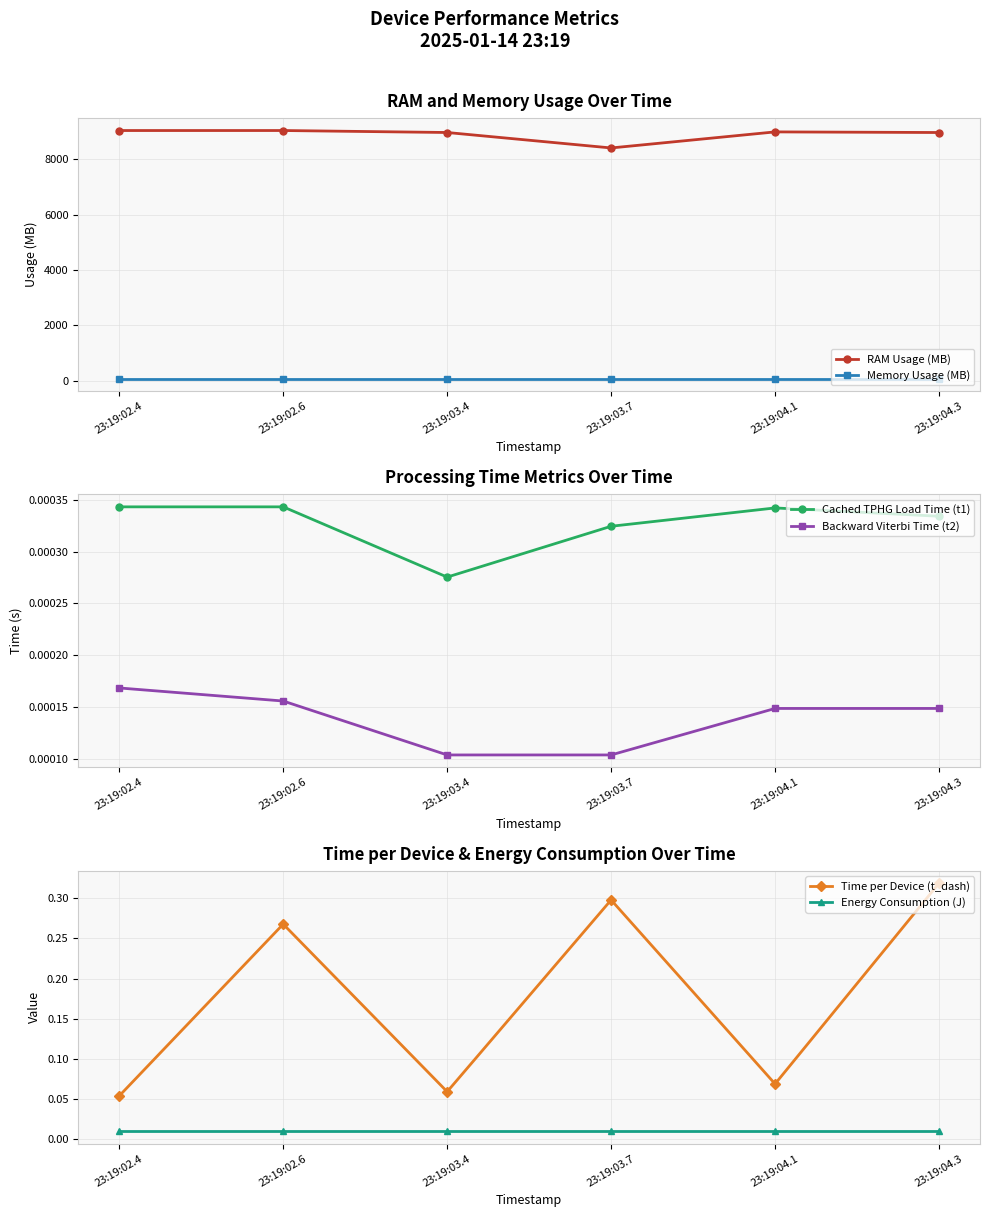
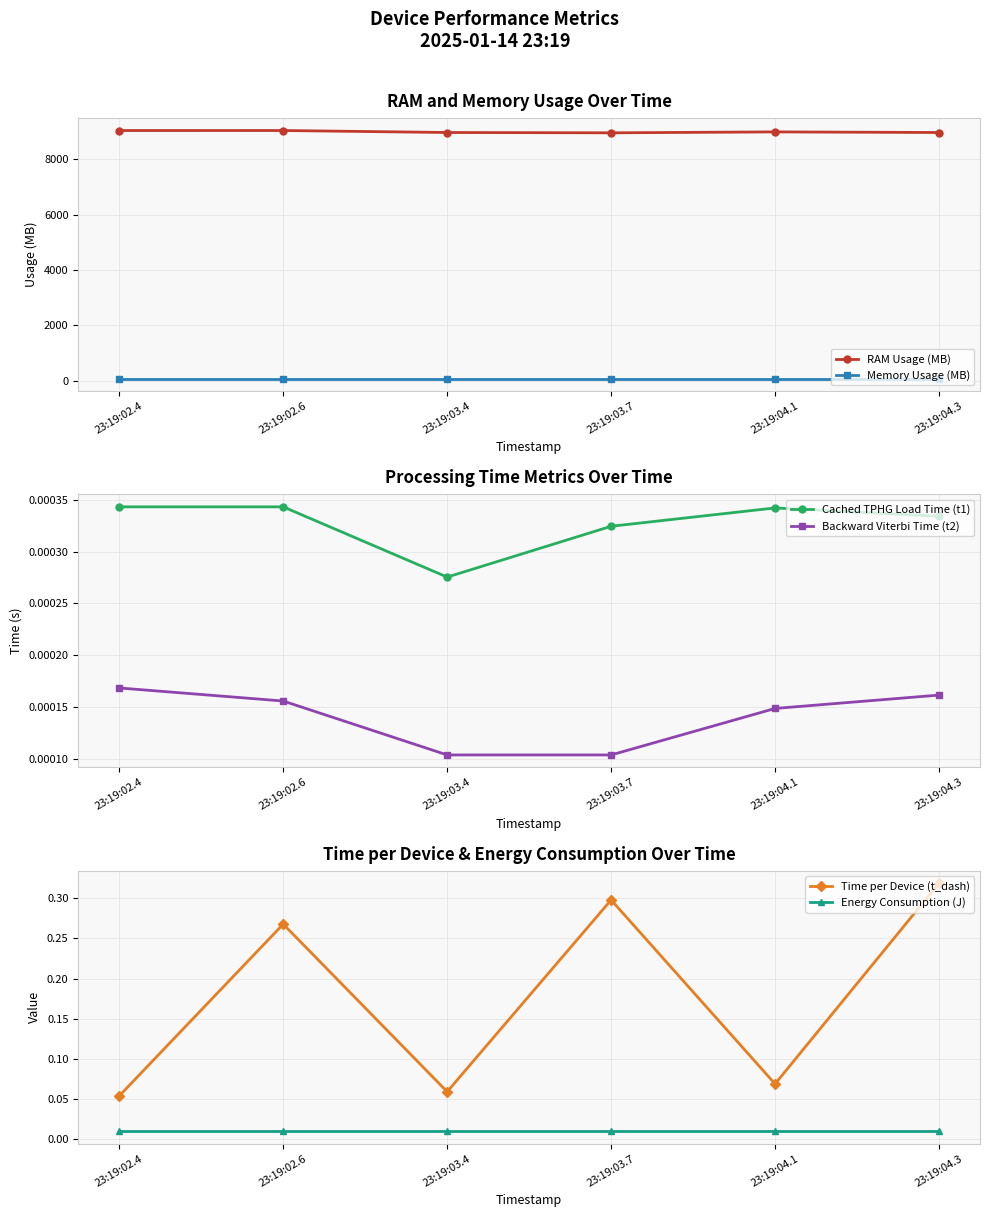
  {
    "RAM and Memory Usage Over Time": {
      "RAM Usage (MB)": {
        "23:19:02.4": 9000,
        "23:19:02.6": 9000,
        "23:19:03.4": 9000,
-       "23:19:03.7": 8400,
+       "23:19:03.7": 9000,
        "23:19:04.1": 9000,
        "23:19:04.3": 9000
      },
      "Memory Usage (MB)": {
        "23:19:02.4": 100,
        "23:19:02.6": 100,
        "23:19:03.4": 100,
        "23:19:03.7": 100,
        "23:19:04.1": 100
      }
    },
    "Processing Time Metrics Over Time": {
      "Cached TPHG Load Time (t1)": {
        "23:19:02.4": 0.000343,
        "23:19:02.6": 0.000343,
        "23:19:03.4": 0.000275,
        "23:19:03.7": 0.000324,
        "23:19:04.1": 0.000342
      },
      "Backward Viterbi Time (t2)": {
        "23:19:02.4": 0.000169,
        "23:19:02.6": 0.000156,
        "23:19:03.4": 0.000104,
        "23:19:03.7": 0.000104,
        "23:19:04.1": 0.000149,
-       "23:19:04.3": 0.000149
+       "23:19:04.3": 0.000162
      }
    },
    "Time per Device & Energy Consumption Over Time": {
      "Time per Device (t_dash)": {
        "23:19:02.4": 0.05,
        "23:19:02.6": 0.27,
        "23:19:03.4": 0.06,
        "23:19:03.7": 0.30,
        "23:19:04.1": 0.07
      },
      "Energy Consumption (J)": {
        "23:19:02.4": 0.01,
        "23:19:02.6": 0.01,
        "23:19:03.4": 0.01,
        "23:19:03.7": 0.01,
        "23:19:04.1": 0.01,
        "23:19:04.3": 0.01
      }
    }
  }
